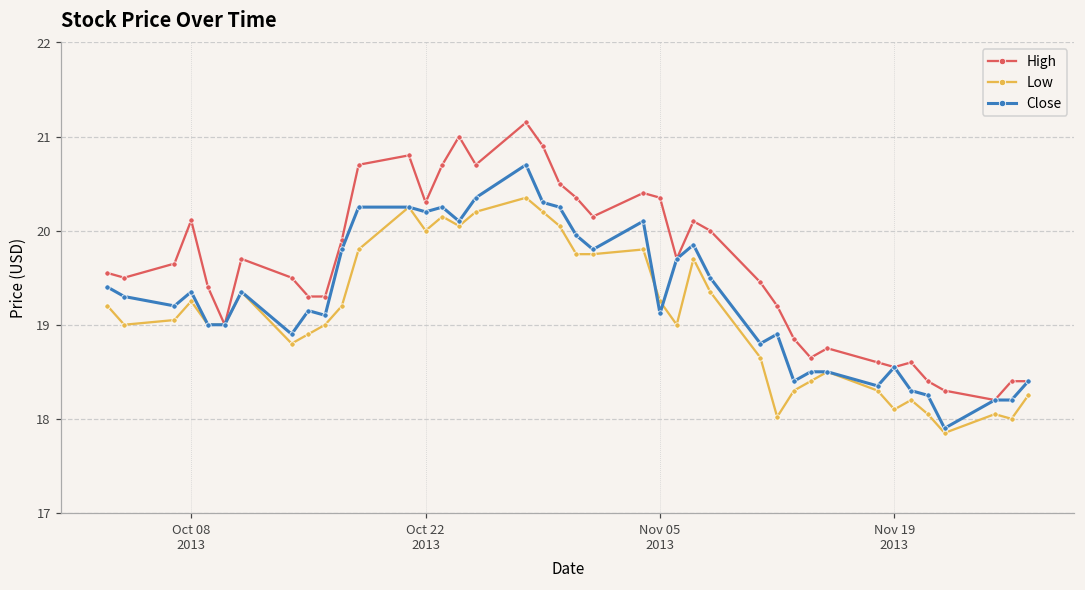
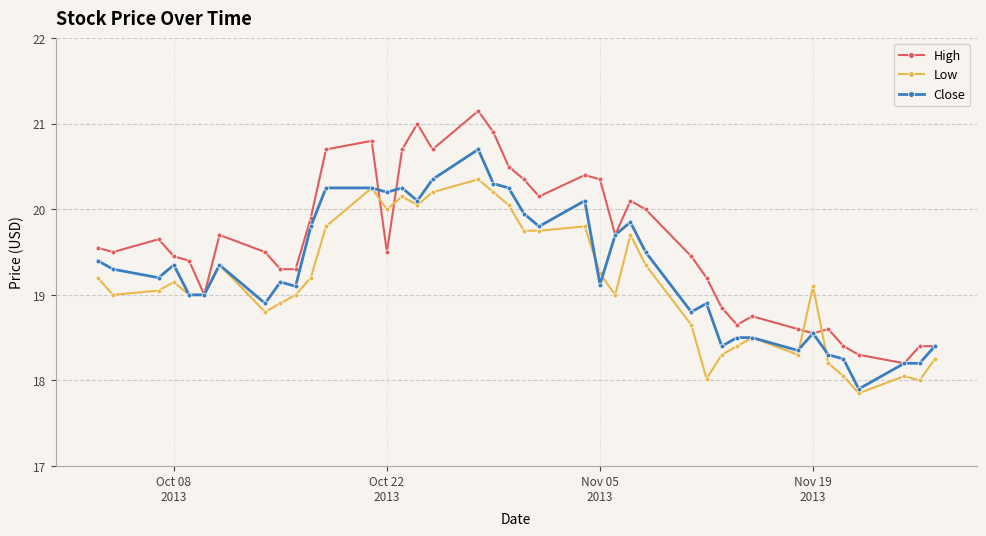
  {
    "High": {
-     "Oct 08 2013": 20.1,
-     "Oct 22 2013": 20.3,
+     "Oct 08 2013": 19.5,
+     "Oct 22 2013": 19.5,
      "Nov 05 2013": 20.4
    },
    "Low": {
-     "Oct 08 2013": 19.3,
+     "Oct 08 2013": 19.2,
      "Oct 22 2013": 20.0,
      "Nov 05 2013": 19.3,
-     "Nov 19 2013": 18.1
+     "Nov 19 2013": 19.1
    },
    "Close": {
      "Oct 08 2013": 19.4,
      "Oct 22 2013": 20.2,
      "Nov 05 2013": 19.1
    }
  }
